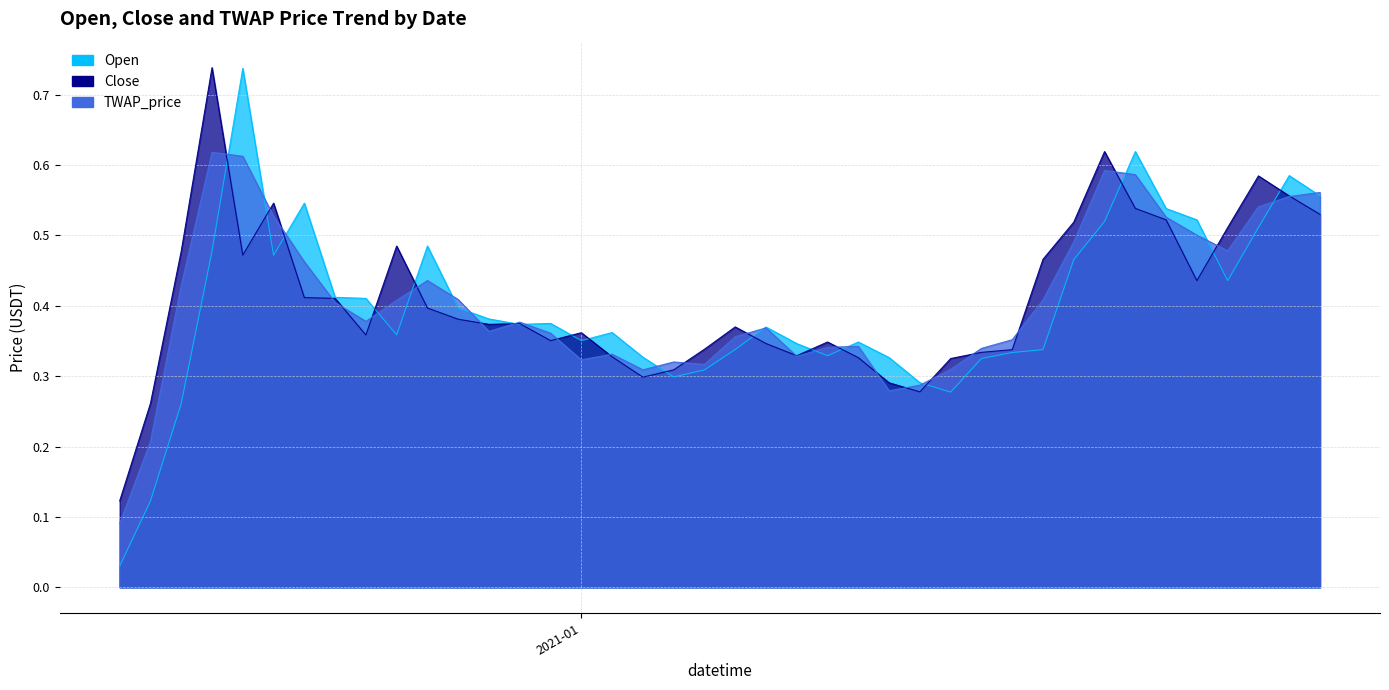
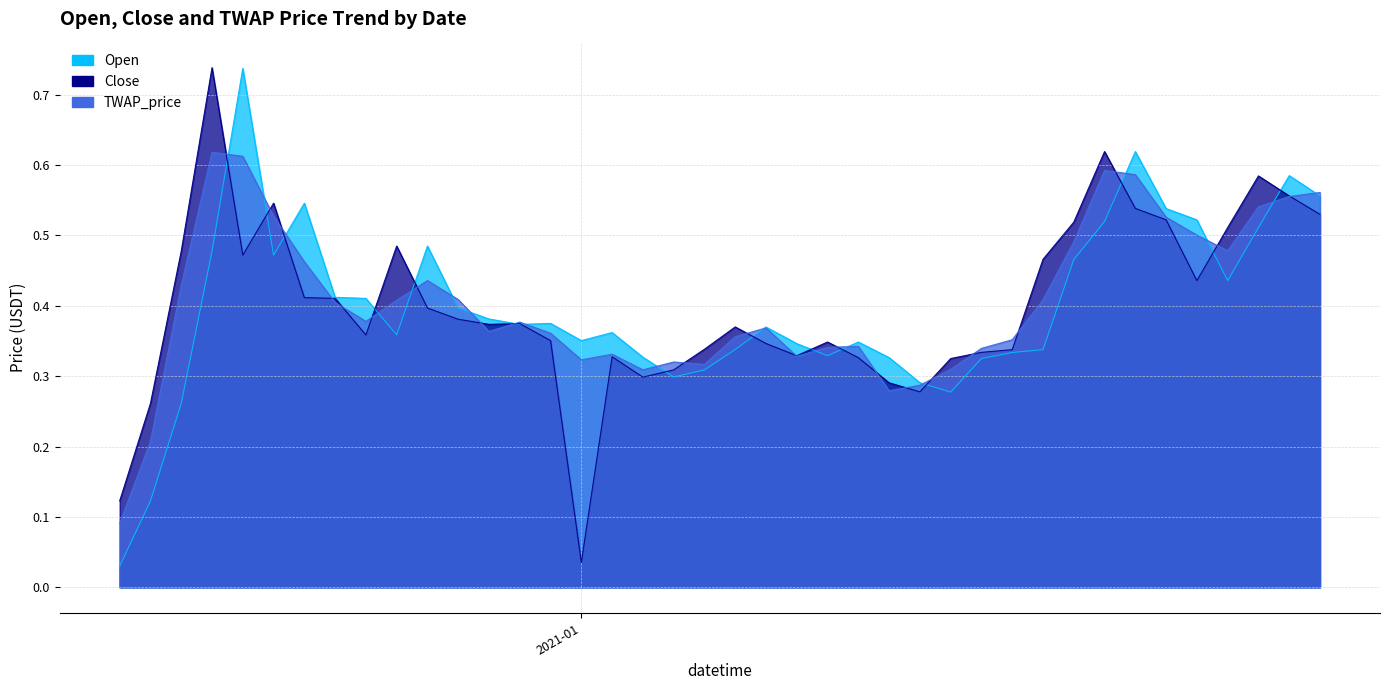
  {
    "Open": {
      "2021-01": 0.35
    },
    "Close": {
-     "2021-01": 0.36
+     "2021-01": 0.04
    },
    "TWAP_price": {
      "2021-01": 0.32
    }
  }
